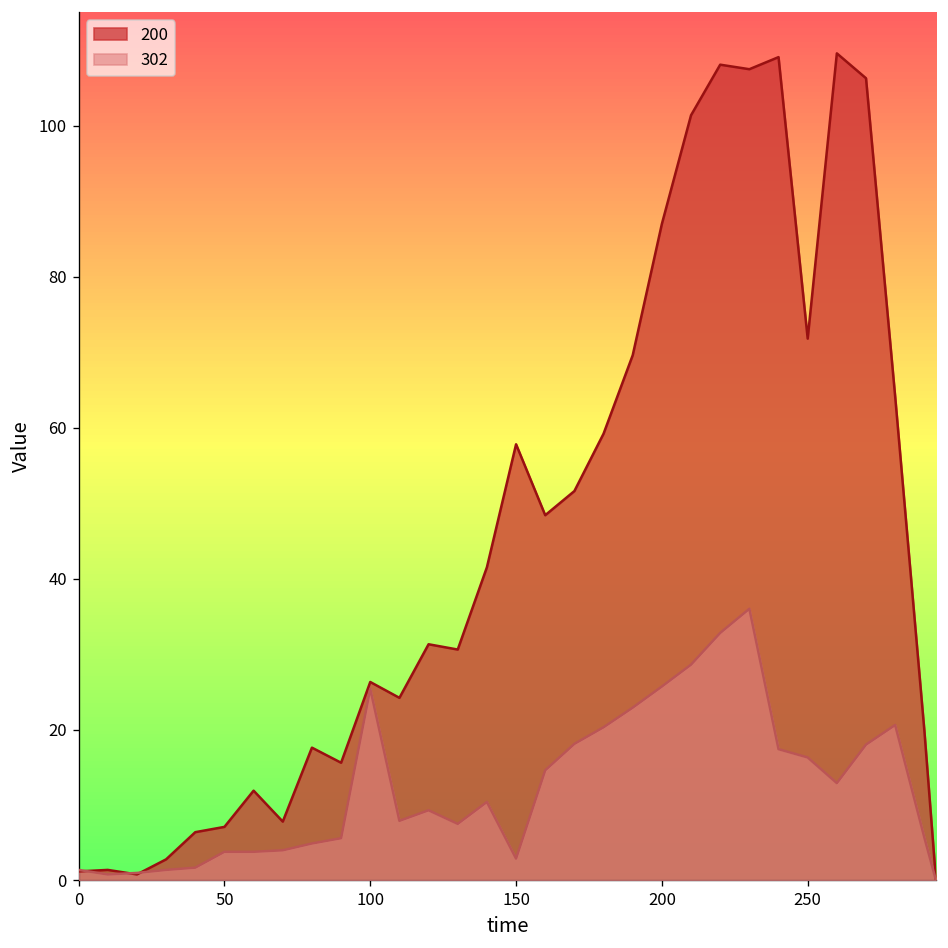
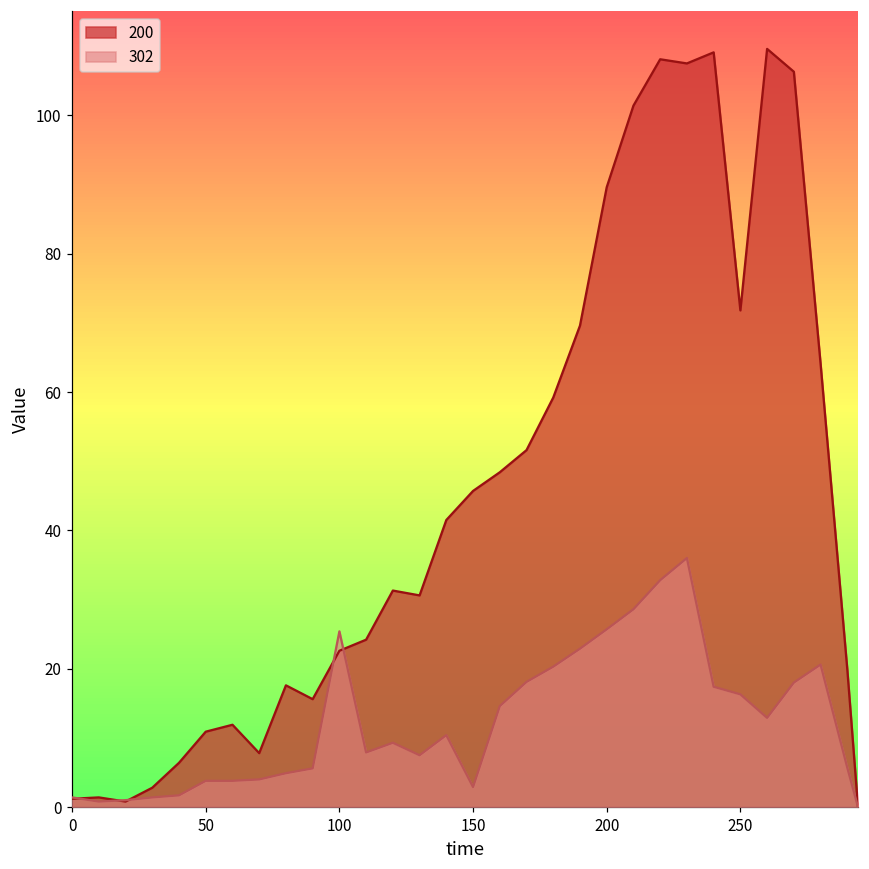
  {
    "200": {
-     "50": 7,
-     "100": 26,
-     "150": 58,
-     "200": 87,
+     "50": 11,
+     "100": 23,
+     "150": 46,
+     "200": 90,
      "250": 72
    },
    "302": {
      "50": 4,
      "100": 25,
      "150": 3,
      "200": 26,
      "250": 16
    }
  }
